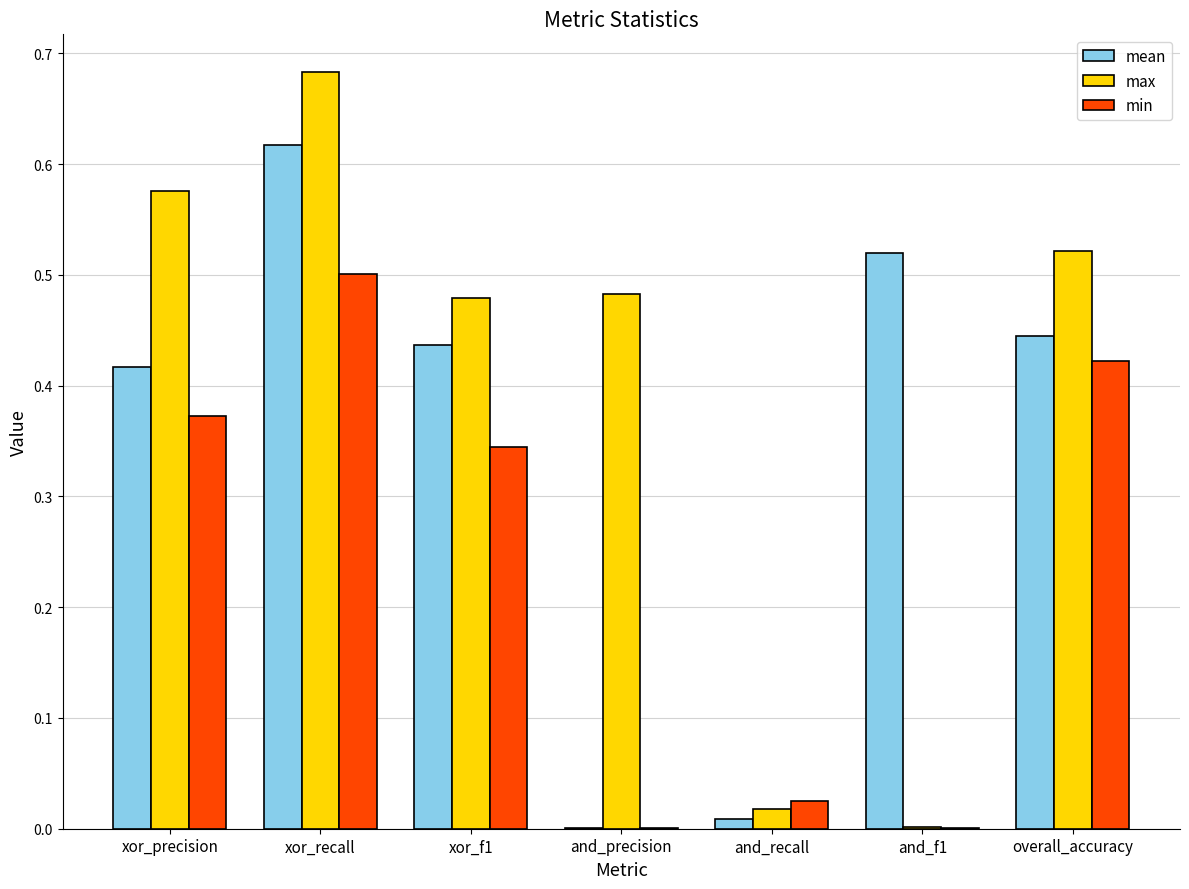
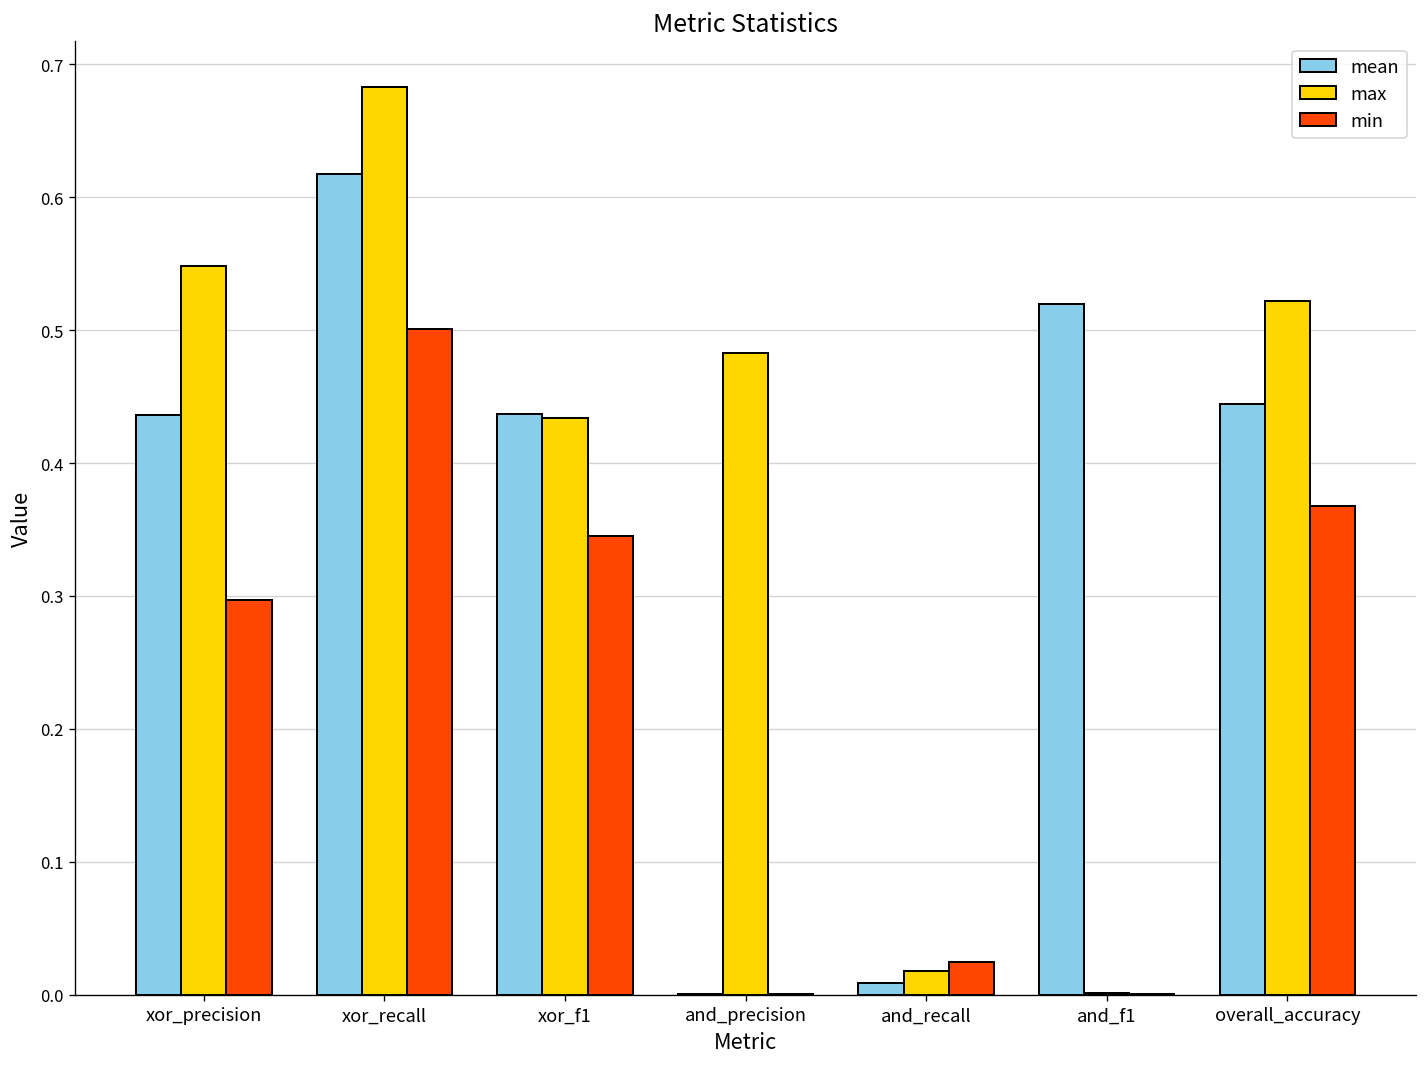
  {
    "mean": {
-     "xor_precision": 0.417,
+     "xor_precision": 0.436,
      "xor_recall": 0.617,
      "xor_f1": 0.437,
      "and_recall": 0.009,
      "and_f1": 0.520,
      "overall_accuracy": 0.445
    },
    "max": {
-     "xor_precision": 0.576,
+     "xor_precision": 0.548,
      "xor_recall": 0.683,
-     "xor_f1": 0.479,
+     "xor_f1": 0.434,
      "and_precision": 0.483,
      "and_recall": 0.018,
      "overall_accuracy": 0.522
    },
    "min": {
-     "xor_precision": 0.373,
+     "xor_precision": 0.297,
      "xor_recall": 0.501,
      "xor_f1": 0.345,
      "and_recall": 0.025,
-     "overall_accuracy": 0.422
+     "overall_accuracy": 0.368
    }
  }
